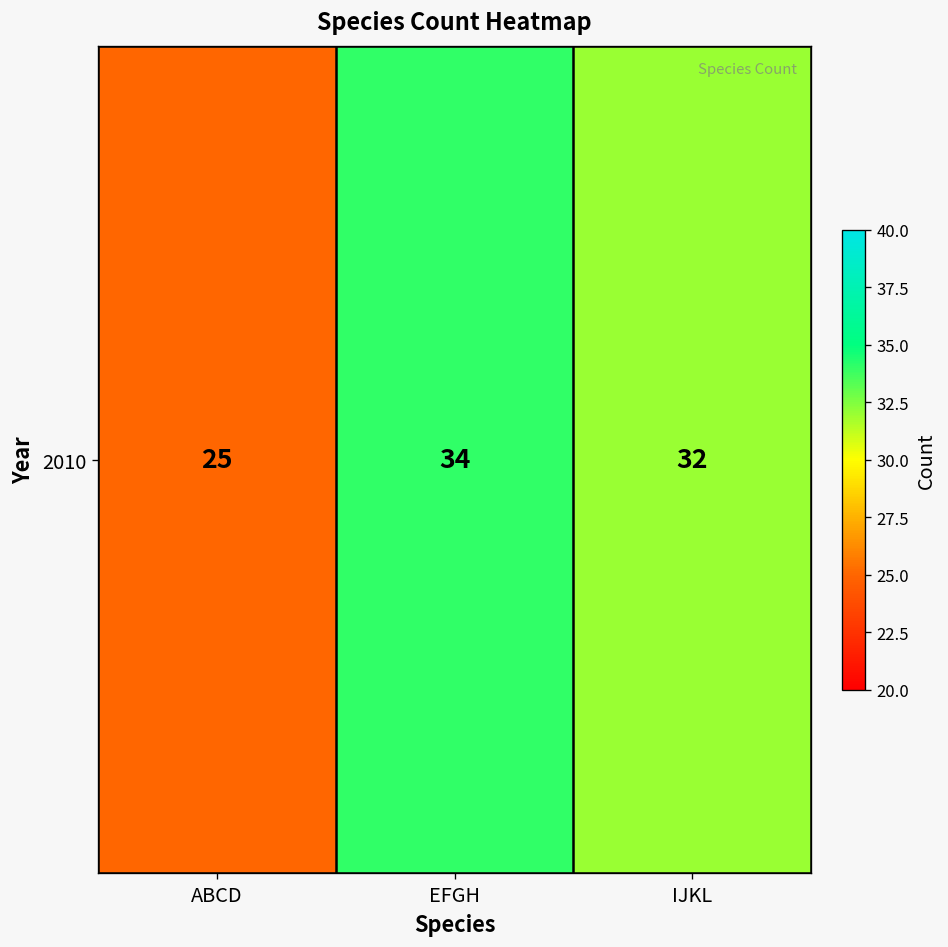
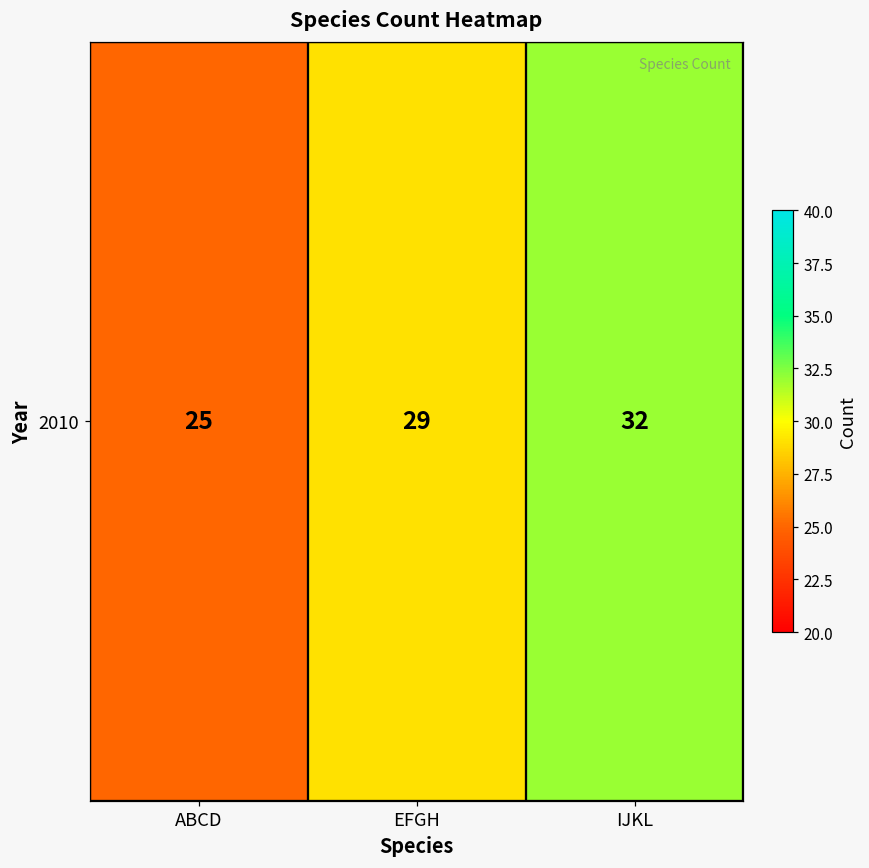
  {
    "2010": {
      "ABCD": 25,
-     "EFGH": 34
+     "EFGH": 29
    }
  }
